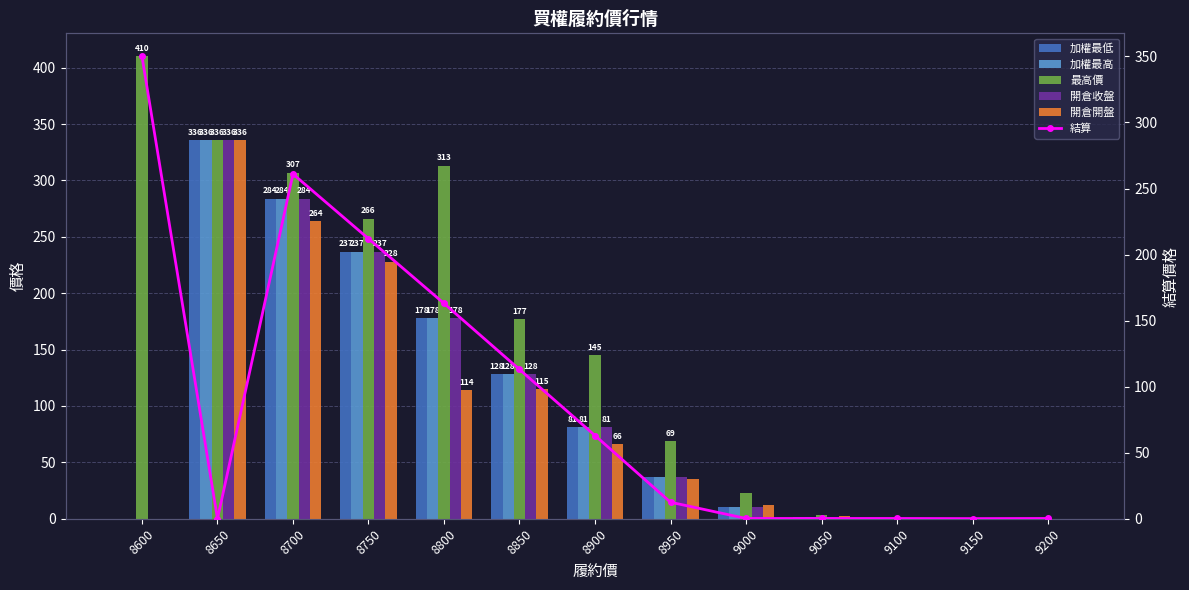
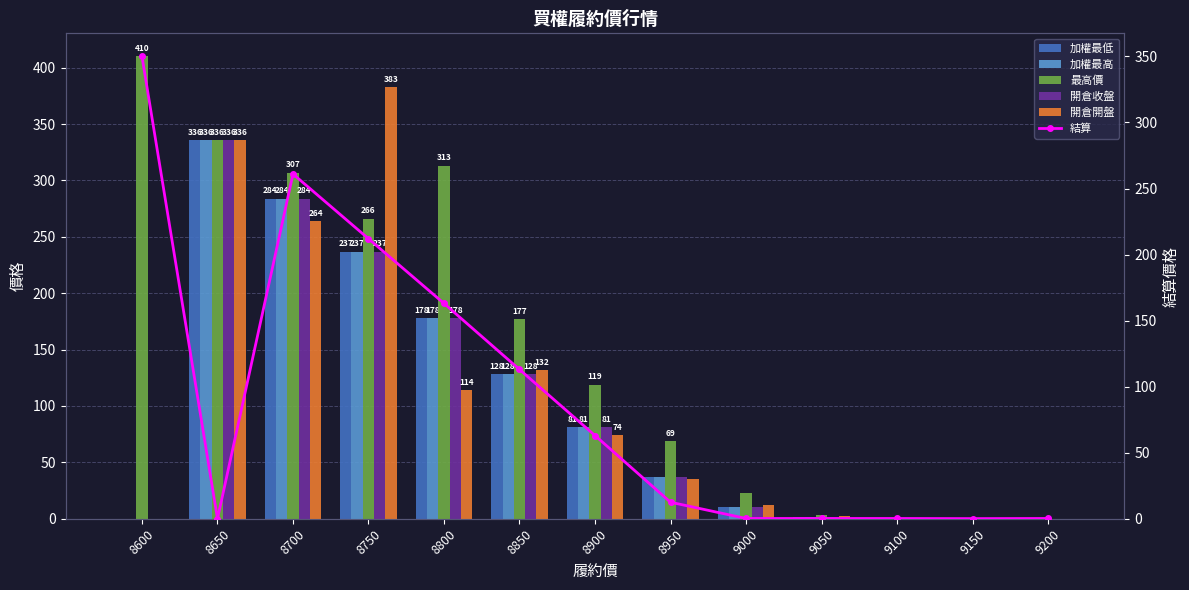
  {
    "最高價": {
      "8600": 410,
      "8700": 307,
      "8750": 266,
      "8800": 313,
      "8850": 177,
-     "8900": 145,
+     "8900": 119,
      "8950": 69
    },
    "開倉收盤": {
      "8700": 284,
      "8750": 237,
      "8800": 178,
      "8850": 128,
      "8900": 81
    },
    "開倉開盤": {
      "8700": 264,
-     "8750": 228,
+     "8750": 383,
      "8800": 114,
-     "8850": 115,
-     "8900": 66
+     "8850": 132,
+     "8900": 74
    }
  }
